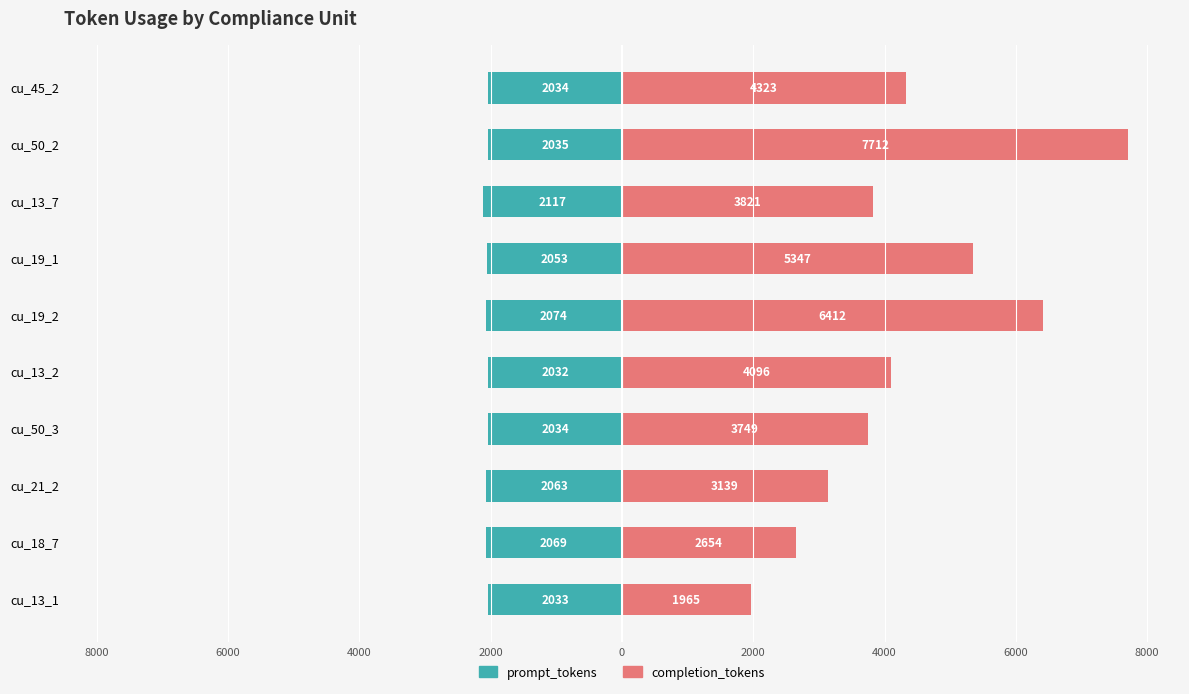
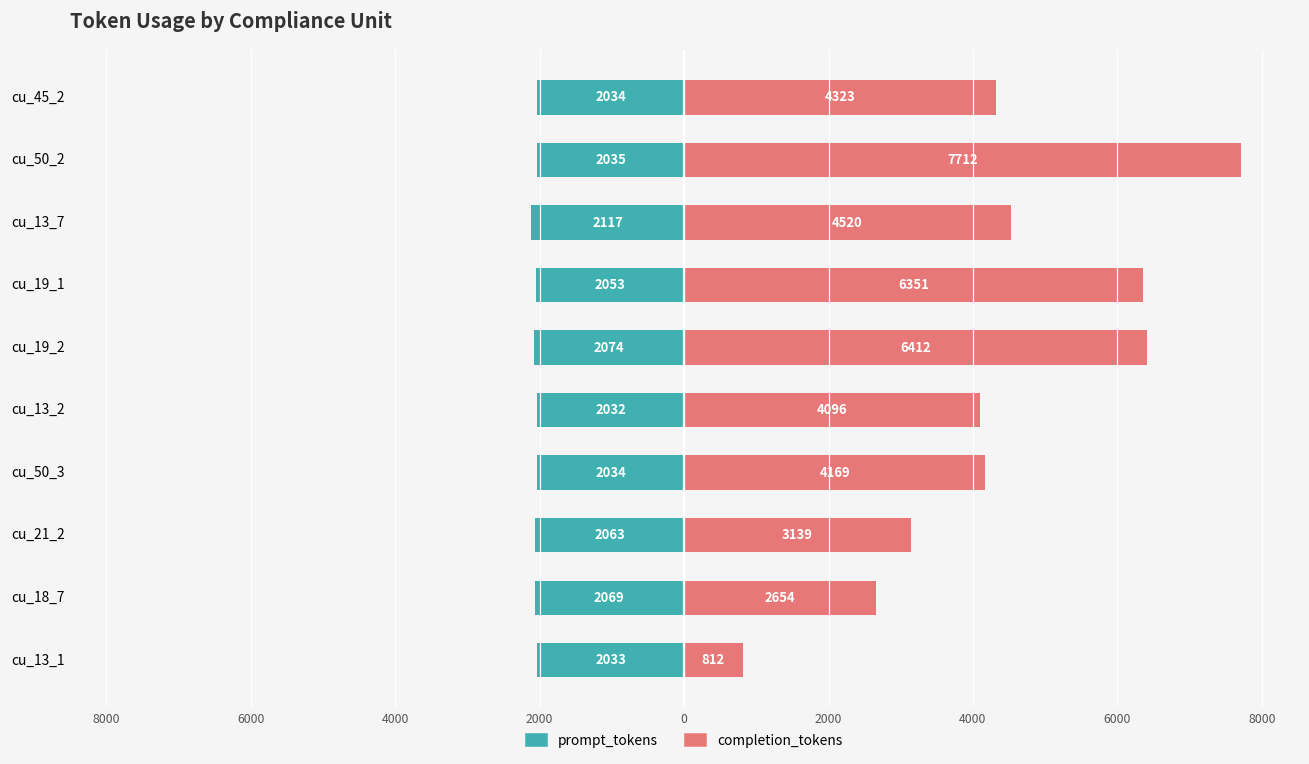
  {
    "completion_tokens": {
      "cu_45_2": 4323,
      "cu_50_2": 7712,
-     "cu_13_7": 3821,
-     "cu_19_1": 5347,
+     "cu_13_7": 4520,
+     "cu_19_1": 6351,
      "cu_19_2": 6412,
      "cu_13_2": 4096,
-     "cu_50_3": 3749,
+     "cu_50_3": 4169,
      "cu_21_2": 3139,
      "cu_18_7": 2654,
-     "cu_13_1": 1965
+     "cu_13_1": 812
    }
  }
